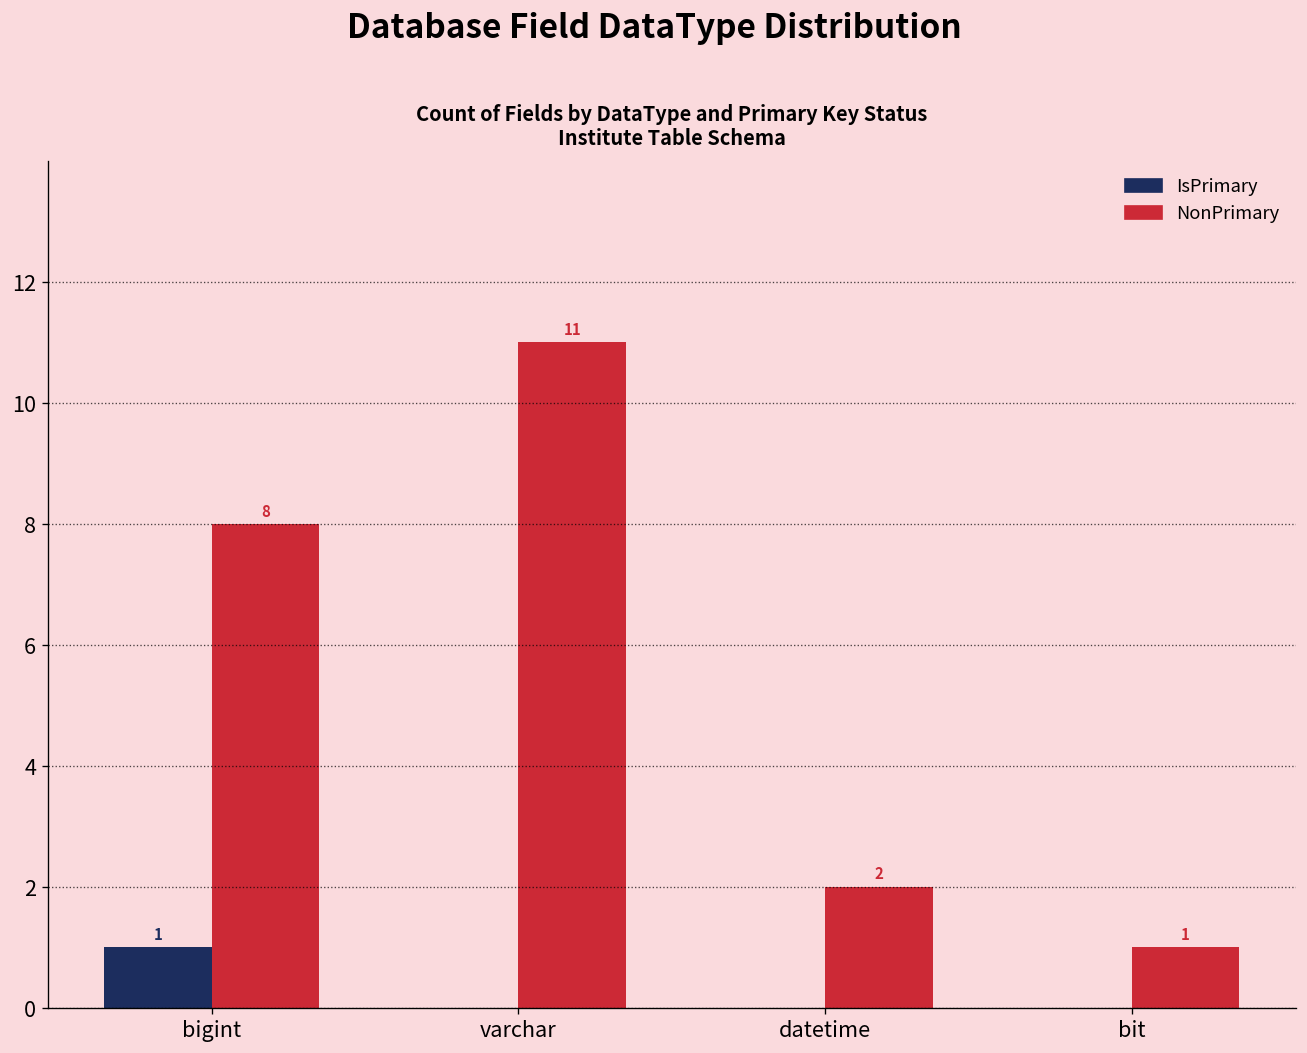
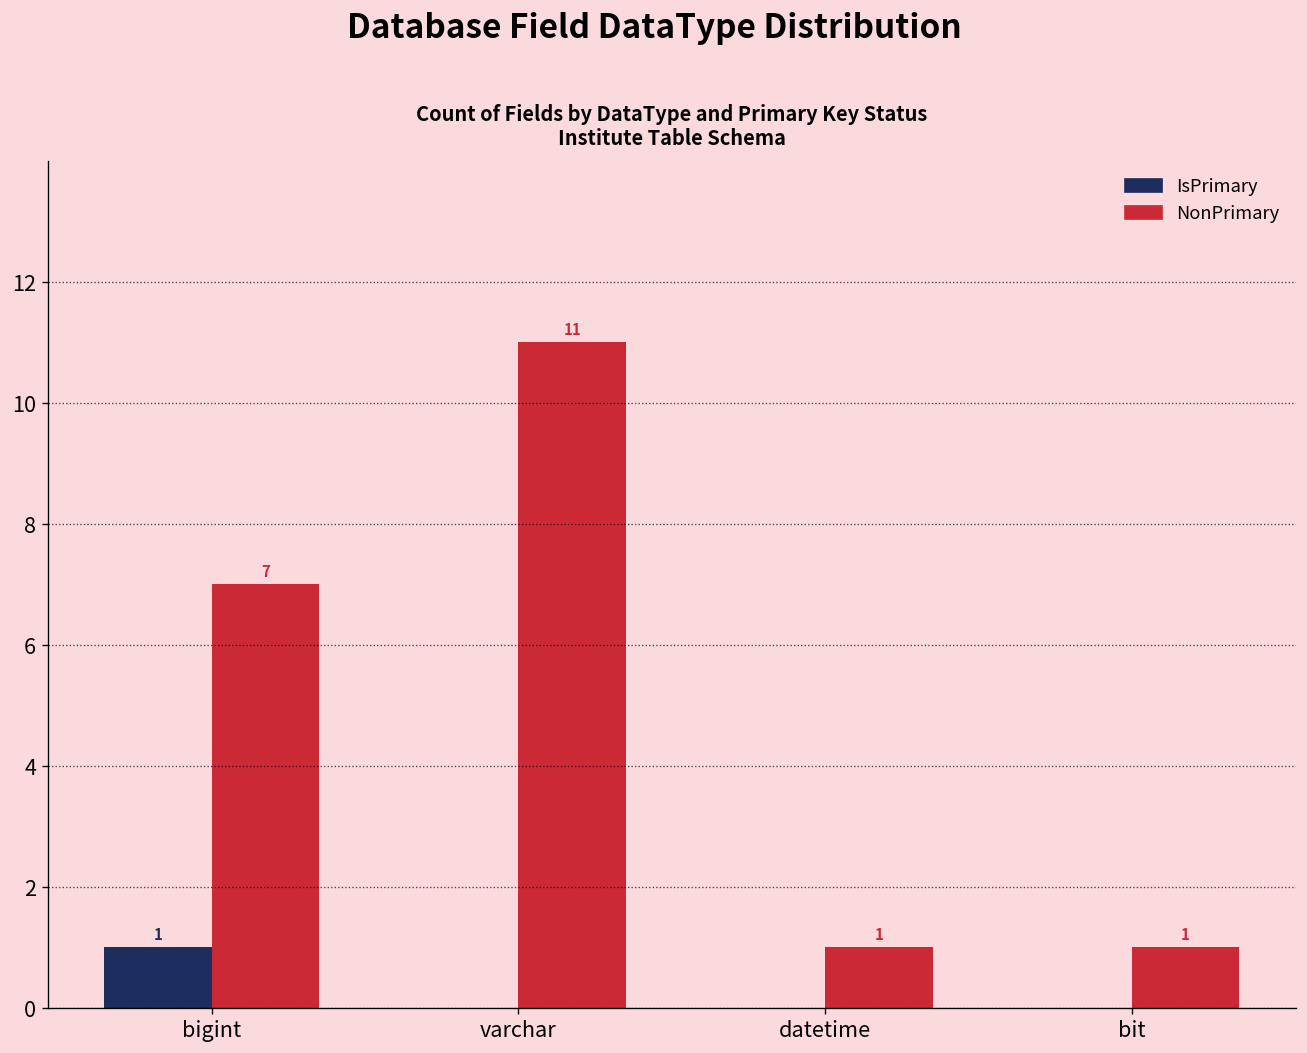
  {
    "IsPrimary": {
      "bigint": 1
    },
    "NonPrimary": {
-     "bigint": 8,
+     "bigint": 7,
      "varchar": 11,
-     "datetime": 2,
+     "datetime": 1,
      "bit": 1
    }
  }
